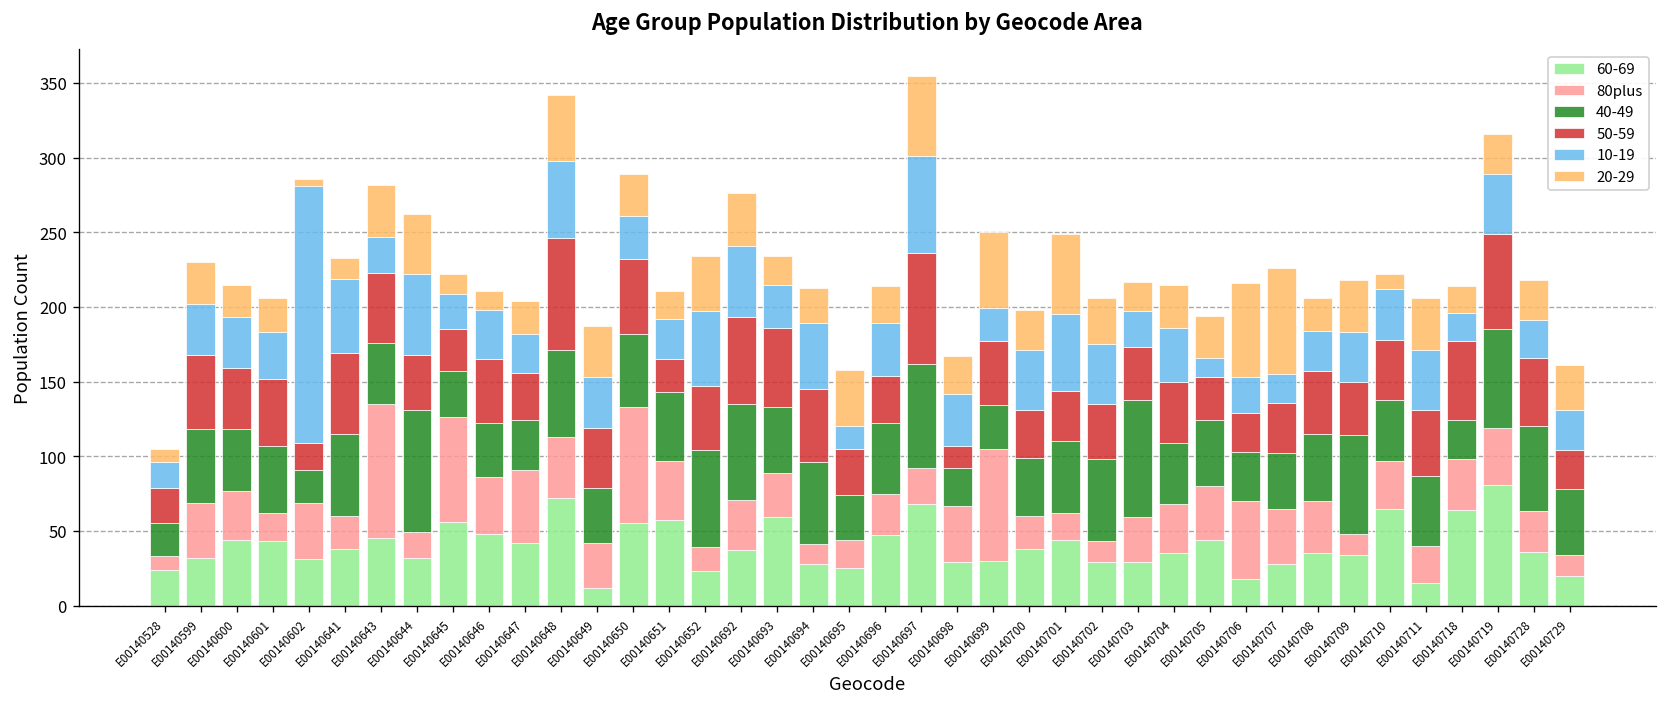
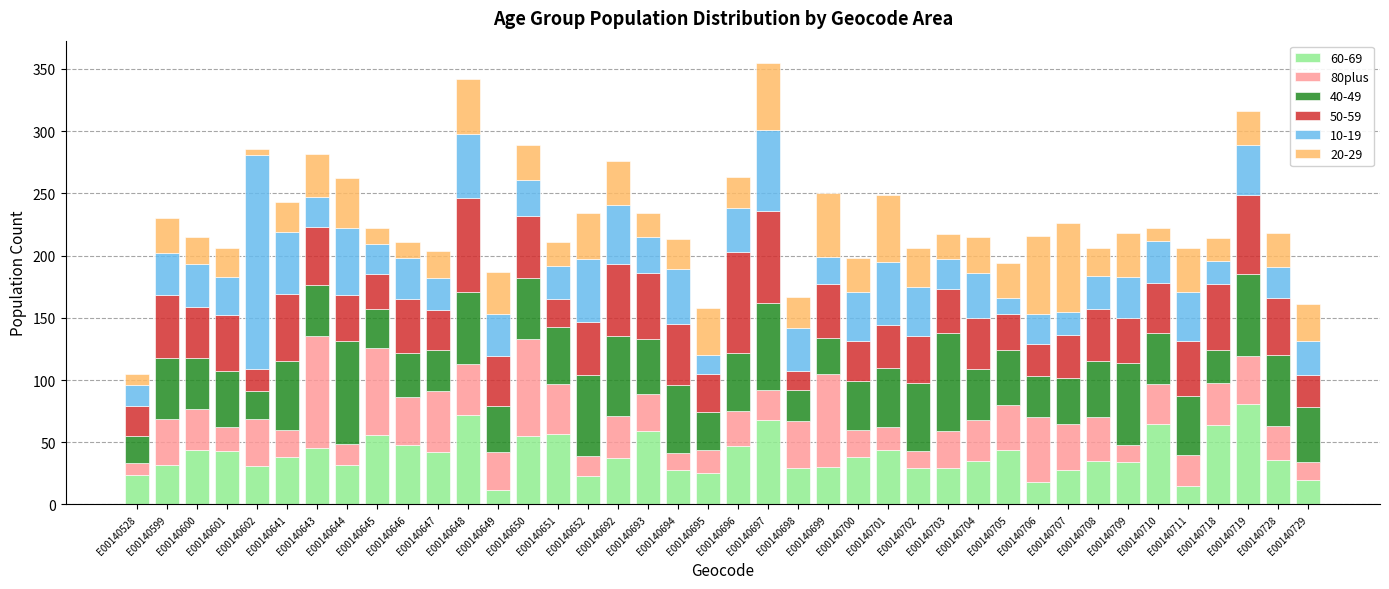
  {
    "50-59": {
      "E00140528": 24,
      "E00140599": 50,
      "E00140600": 41,
      "E00140601": 45,
      "E00140602": 18,
      "E00140641": 54,
      "E00140643": 47,
      "E00140644": 37,
      "E00140645": 28,
      "E00140646": 43,
      "E00140647": 32,
      "E00140648": 75,
      "E00140649": 40,
      "E00140650": 50,
      "E00140651": 22,
      "E00140652": 43,
      "E00140692": 58,
      "E00140693": 53,
      "E00140694": 49,
      "E00140695": 31,
-     "E00140696": 32,
+     "E00140696": 81,
      "E00140697": 74,
      "E00140698": 15,
      "E00140699": 43,
      "E00140700": 32,
      "E00140701": 34,
      "E00140702": 37,
      "E00140703": 35,
      "E00140704": 41,
      "E00140705": 29,
      "E00140706": 26,
      "E00140707": 34,
      "E00140708": 42,
      "E00140709": 36,
      "E00140710": 40,
      "E00140711": 44,
      "E00140718": 53,
      "E00140719": 64,
      "E00140728": 46,
      "E00140729": 26
    },
    "20-29": {
      "E00140528": 9,
      "E00140599": 28,
      "E00140600": 22,
      "E00140601": 23,
      "E00140602": 5,
-     "E00140641": 14,
+     "E00140641": 24,
      "E00140643": 35,
      "E00140644": 40,
      "E00140645": 13,
      "E00140646": 13,
      "E00140647": 22,
      "E00140648": 44,
      "E00140649": 34,
      "E00140650": 28,
      "E00140651": 19,
      "E00140652": 37,
      "E00140692": 35,
      "E00140693": 19,
      "E00140694": 24,
      "E00140695": 38,
      "E00140696": 25,
      "E00140697": 54,
      "E00140698": 25,
      "E00140699": 51,
      "E00140700": 27,
      "E00140701": 54,
      "E00140702": 31,
      "E00140703": 20,
      "E00140704": 29,
      "E00140705": 28,
      "E00140706": 63,
      "E00140707": 71,
      "E00140708": 22,
      "E00140709": 35,
      "E00140710": 10,
      "E00140711": 35,
      "E00140718": 18,
      "E00140719": 27,
      "E00140728": 27,
      "E00140729": 30
    }
  }
